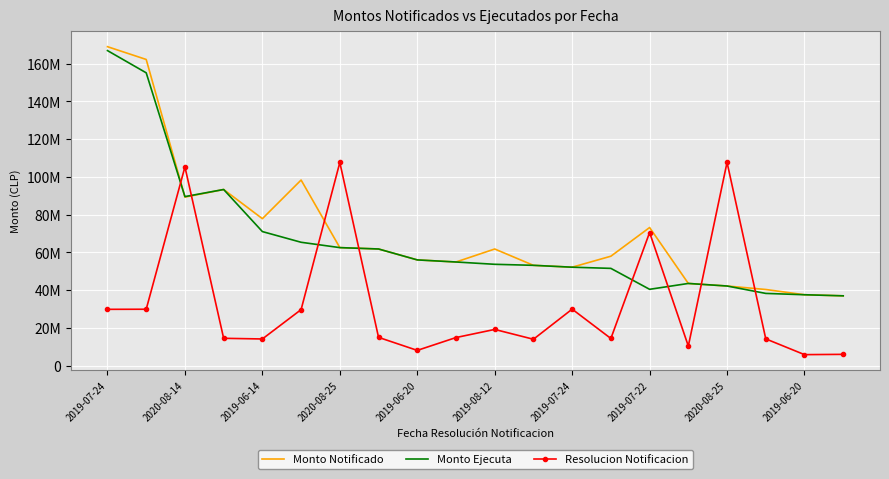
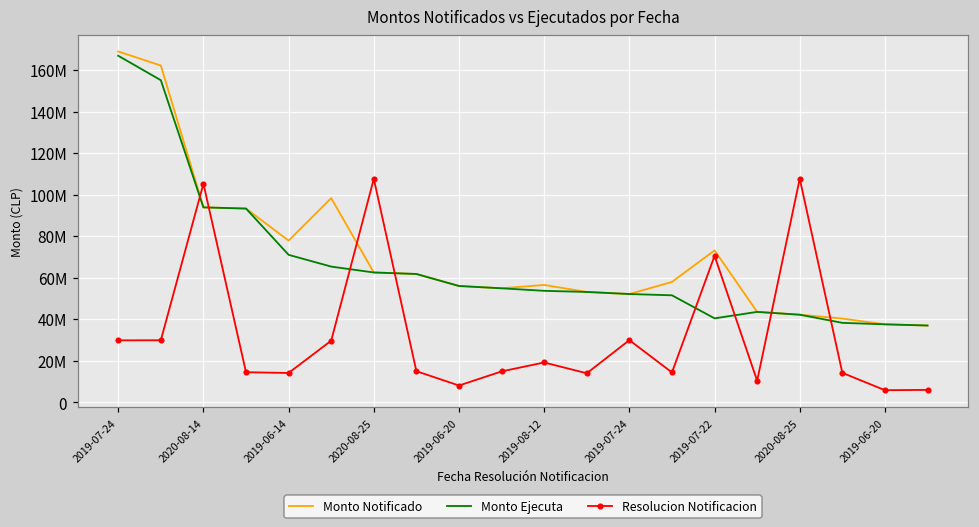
  {
    "Monto Notificado": {
-     "2020-08-14": 89000000,
-     "2019-08-12": 62000000,
+     "2020-08-14": 94000000,
+     "2019-08-12": 56000000,
      "2019-07-22": 73000000
    },
    "Monto Ejecuta": {
-     "2020-08-14": 90000000,
+     "2020-08-14": 94000000,
      "2019-08-12": 54000000,
      "2019-07-22": 40000000
    },
    "Resolucion Notificacion": {
      "2020-08-14": 105000000,
      "2019-08-12": 19000000,
      "2019-07-22": 71000000
    }
  }
